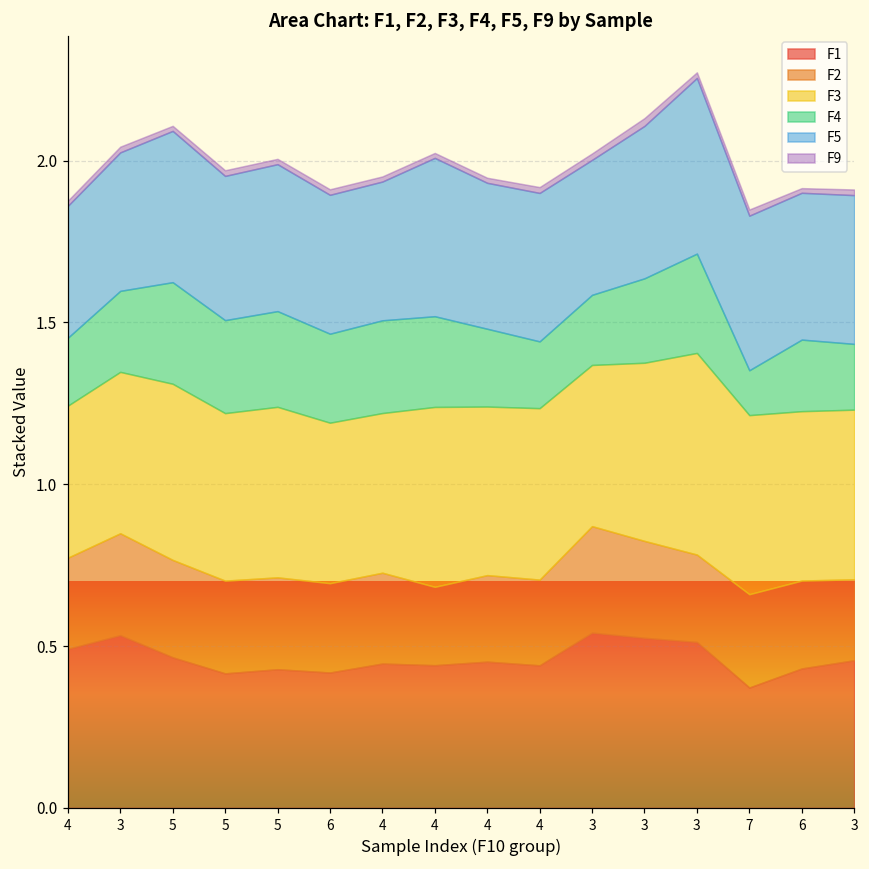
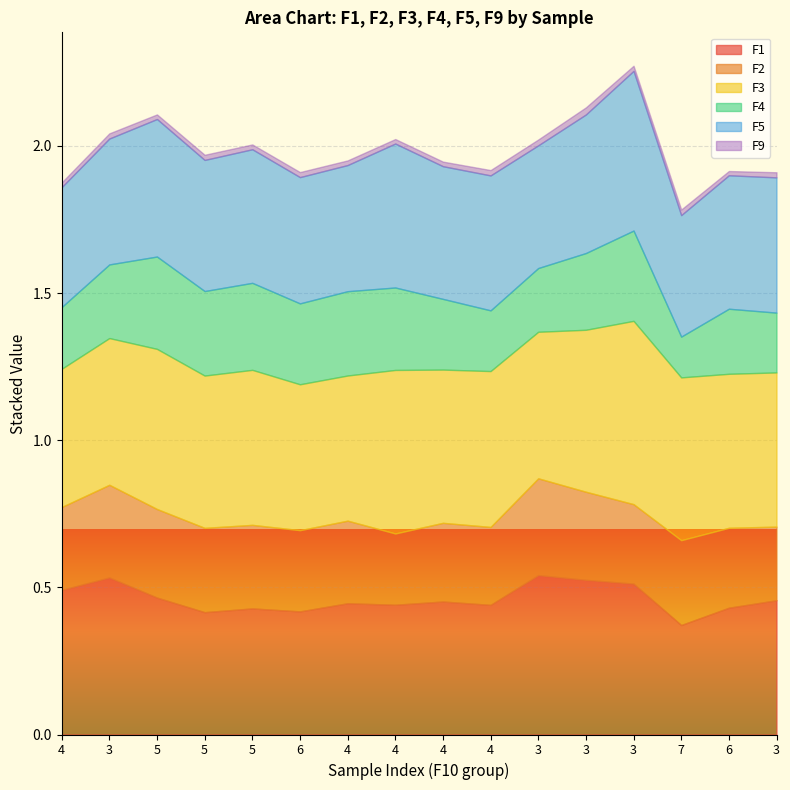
  {
    "F3": {
      "7": 0.55
    },
    "F4": {
      "7": 0.14
    },
    "F5": {
-     "7": 0.48
+     "7": 0.41
    },
    "F9": {
      "7": 0.02
    }
  }
